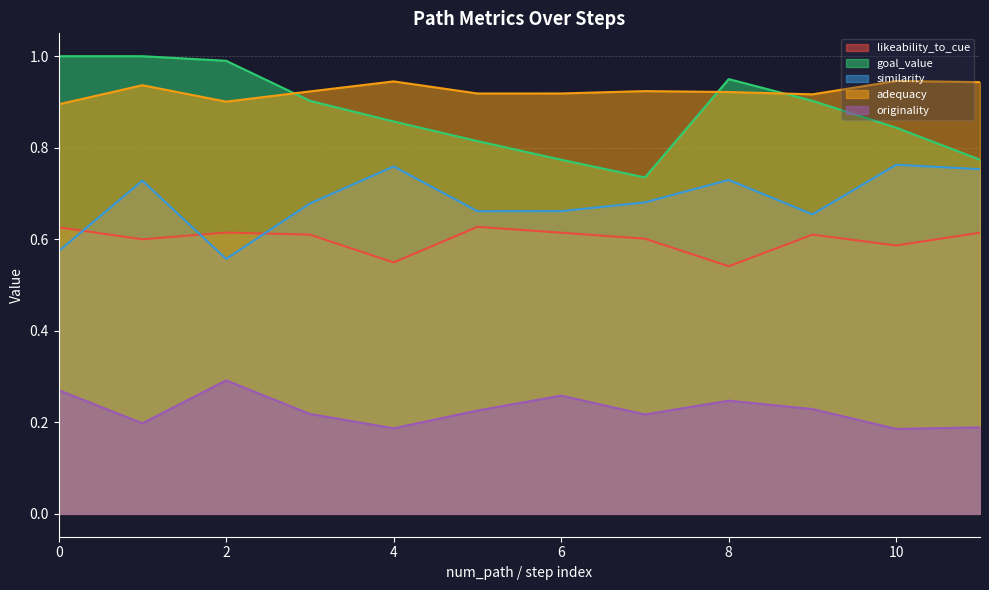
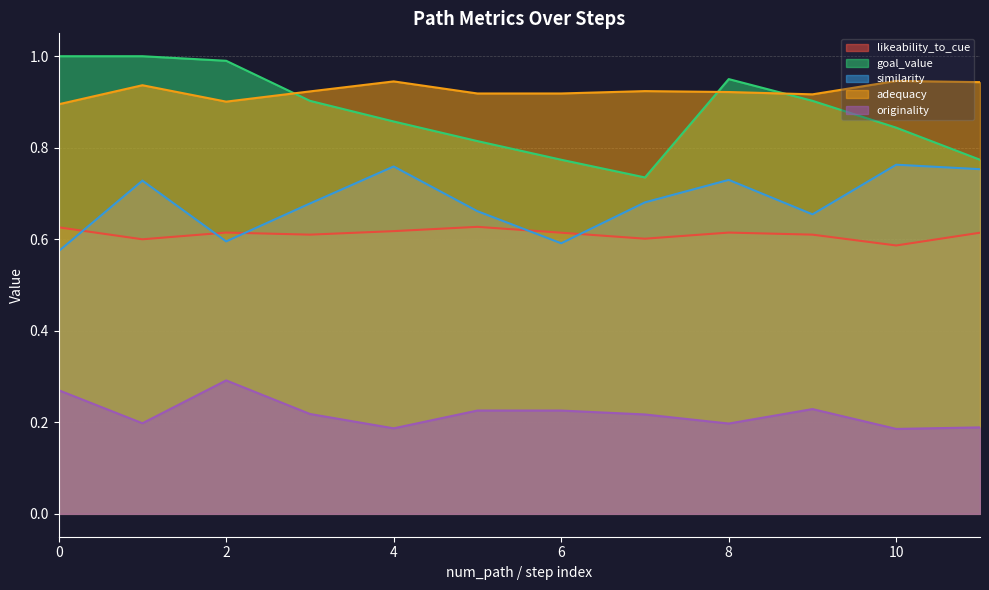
  {
    "likeability_to_cue": {
      "0": 0.63,
      "2": 0.61,
-     "4": 0.55,
+     "4": 0.62,
      "6": 0.61,
-     "8": 0.54,
+     "8": 0.61,
      "10": 0.59
    },
    "goal_value": {
      "0": 1.00,
      "2": 0.99,
      "4": 0.86,
      "6": 0.77,
      "8": 0.95,
      "10": 0.84
    },
    "similarity": {
      "0": 0.57,
-     "2": 0.56,
+     "2": 0.60,
      "4": 0.76,
-     "6": 0.66,
+     "6": 0.59,
      "8": 0.73,
      "10": 0.76
    },
    "adequacy": {
      "0": 0.89,
      "2": 0.90,
      "4": 0.94,
      "6": 0.92,
      "8": 0.92
    },
    "originality": {
      "0": 0.27,
      "2": 0.29,
      "4": 0.19,
-     "6": 0.26,
-     "8": 0.25,
+     "6": 0.23,
+     "8": 0.20,
      "10": 0.19
    }
  }
